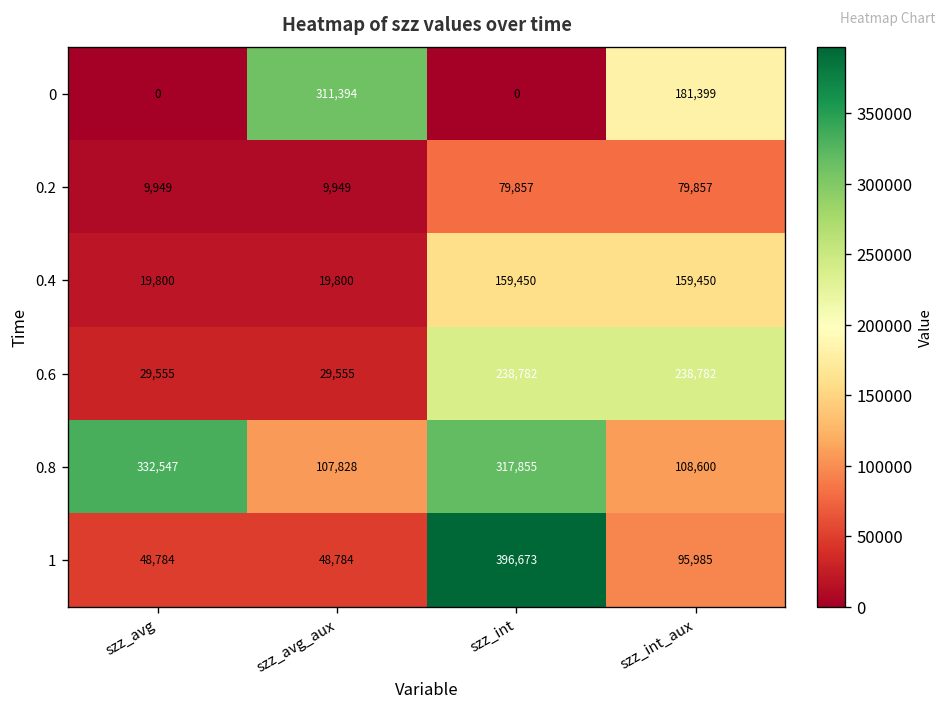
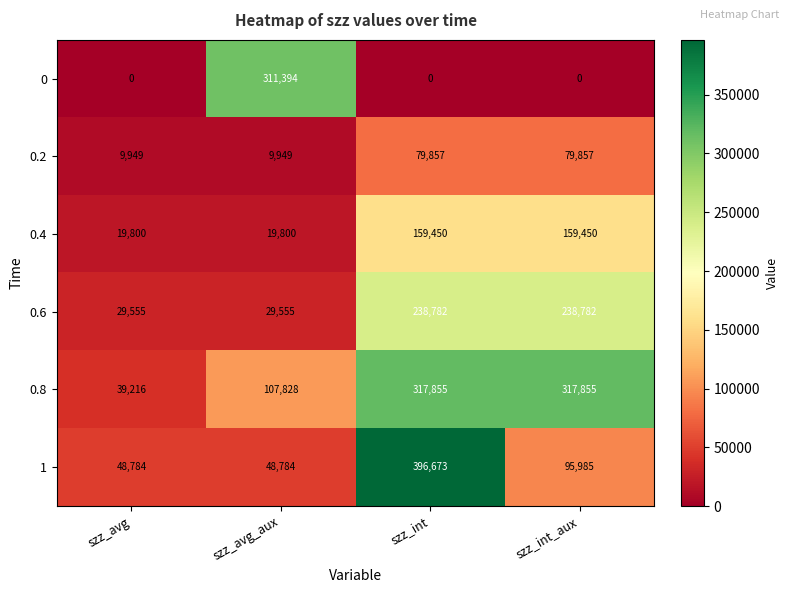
  {
    "0": {
      "szz_avg": "0",
      "szz_avg_aux": "311,394",
      "szz_int": "0",
-     "szz_int_aux": "181,399"
+     "szz_int_aux": "0"
    },
    "0.2": {
      "szz_avg": "9,949",
      "szz_avg_aux": "9,949",
      "szz_int": "79,857",
      "szz_int_aux": "79,857"
    },
    "0.4": {
      "szz_avg": "19,800",
      "szz_avg_aux": "19,800",
      "szz_int": "159,450",
      "szz_int_aux": "159,450"
    },
    "0.6": {
      "szz_avg": "29,555",
      "szz_avg_aux": "29,555",
      "szz_int": "238,782",
      "szz_int_aux": "238,782"
    },
    "0.8": {
-     "szz_avg": "332,547",
+     "szz_avg": "39,216",
      "szz_avg_aux": "107,828",
      "szz_int": "317,855",
-     "szz_int_aux": "108,600"
+     "szz_int_aux": "317,855"
    },
    "1": {
      "szz_avg": "48,784",
      "szz_avg_aux": "48,784",
      "szz_int": "396,673",
      "szz_int_aux": "95,985"
    }
  }
